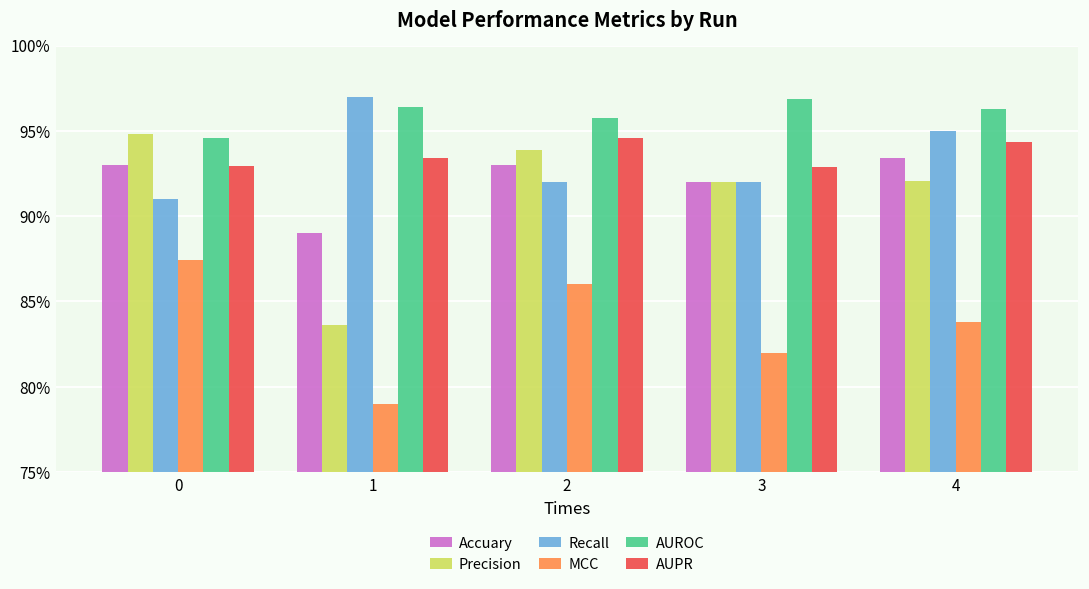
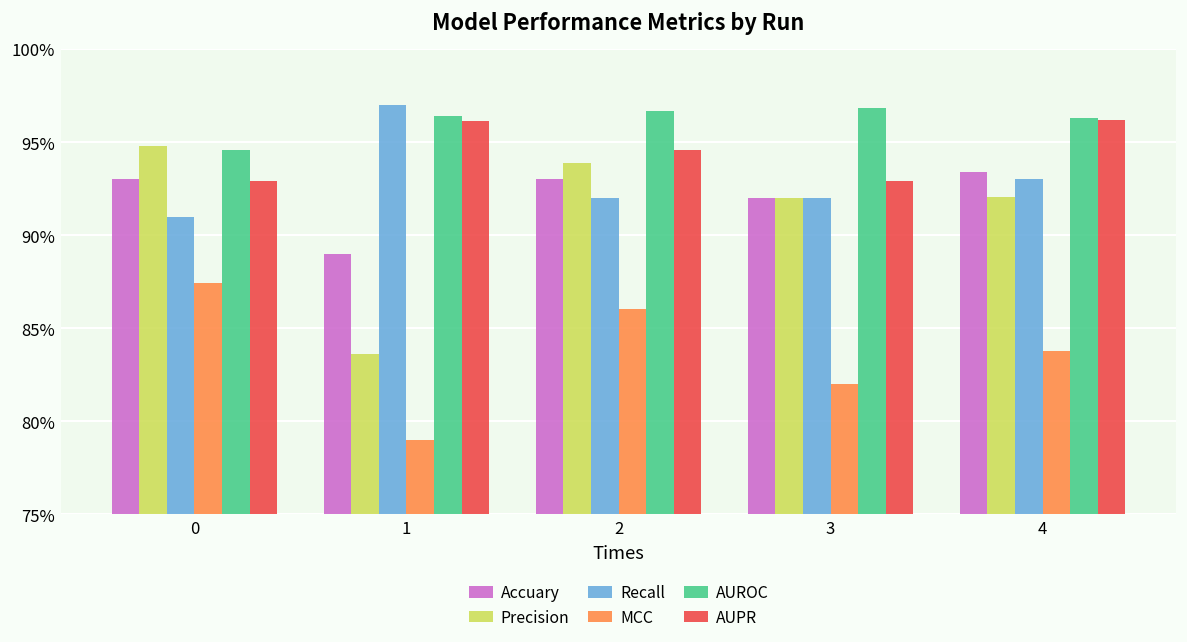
  {
    "Accuary": {
      "0": "93.0%",
      "1": "89.0%",
      "2": "93.0%",
      "3": "92.0%",
      "4": "93.4%"
    },
    "Precision": {
      "0": "94.8%",
      "1": "83.6%",
      "2": "93.9%",
      "3": "92.0%",
      "4": "92.1%"
    },
    "Recall": {
      "0": "91.0%",
      "1": "97.0%",
      "2": "92.0%",
      "3": "92.0%",
-     "4": "95.0%"
+     "4": "93.0%"
    },
    "MCC": {
      "0": "87.4%",
      "1": "79.0%",
      "2": "86.0%",
      "3": "82.0%",
      "4": "83.8%"
    },
    "AUROC": {
      "0": "94.6%",
      "1": "96.4%",
-     "2": "95.8%",
+     "2": "96.7%",
      "3": "96.8%",
      "4": "96.3%"
    },
    "AUPR": {
      "0": "92.9%",
-     "1": "93.4%",
+     "1": "96.1%",
      "2": "94.6%",
      "3": "92.9%",
-     "4": "94.3%"
+     "4": "96.2%"
    }
  }
